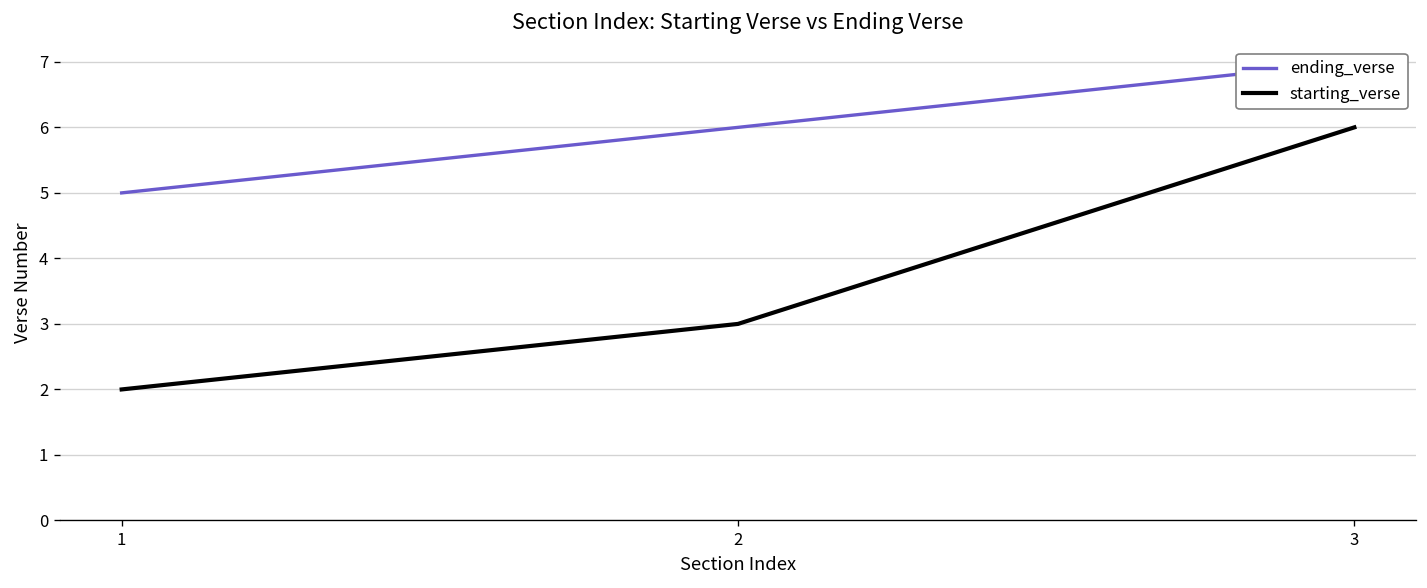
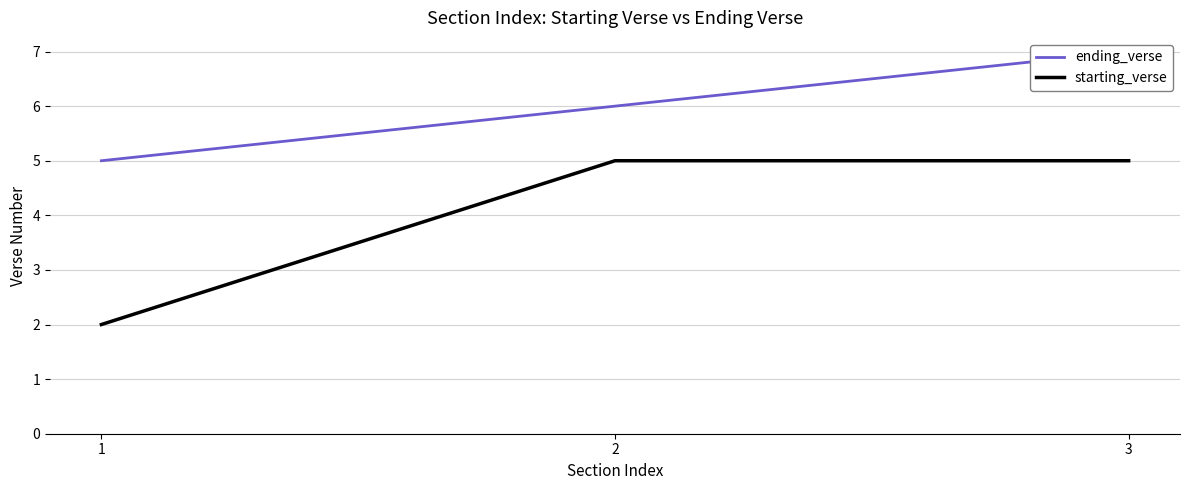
  {
    "ending_verse": {
      "1": 5,
      "2": 6
    },
    "starting_verse": {
      "1": 2,
-     "2": 3,
-     "3": 6
+     "2": 5,
+     "3": 5
    }
  }
